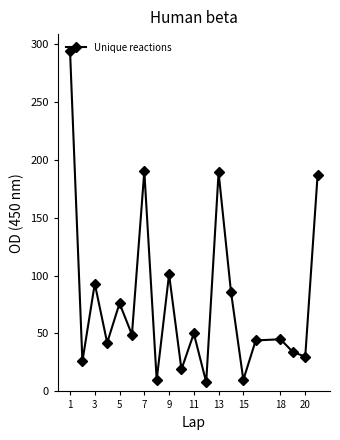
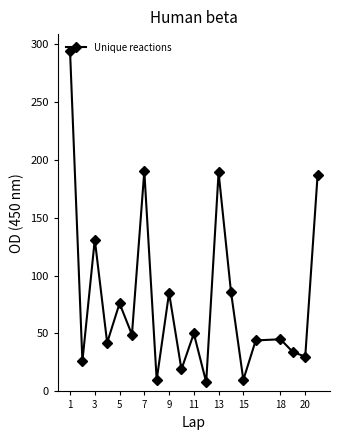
  {
    "1": 294,
-   "3": 93,
+   "3": 131,
    "5": 76,
    "7": 190,
-   "9": 101,
+   "9": 85,
    "11": 50,
    "13": 189,
    "15": 10,
    "18": 45,
    "20": 30
  }
